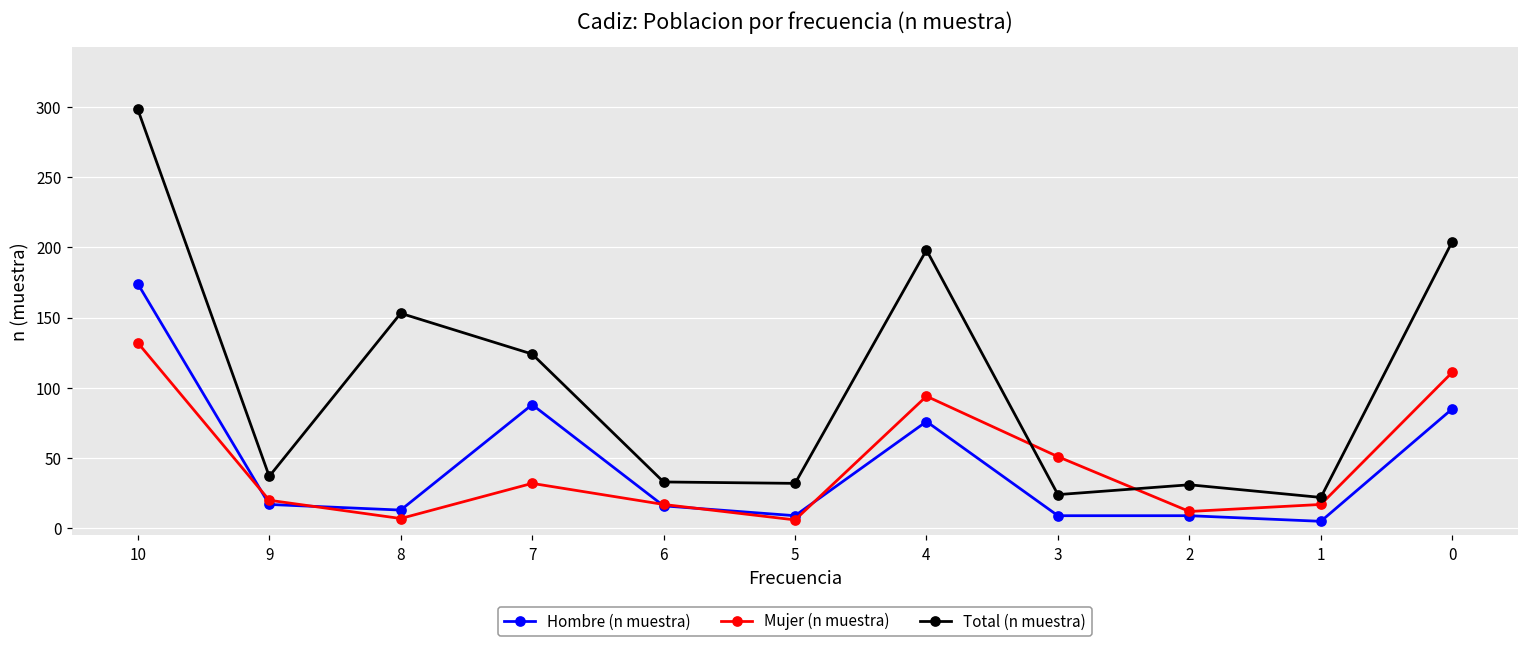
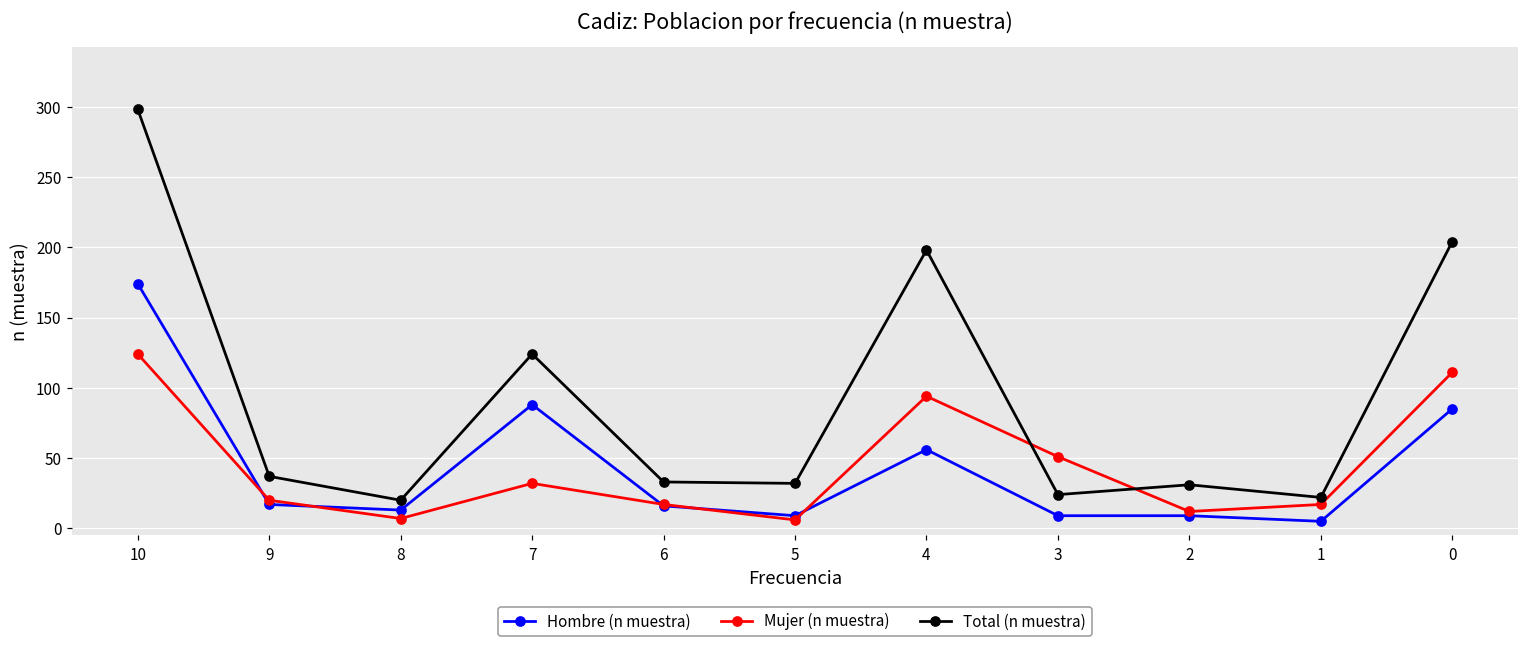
  {
    "Hombre (n muestra)": {
      "10": 174,
      "9": 17,
      "8": 13,
      "7": 88,
      "5": 9,
-     "4": 76,
+     "4": 56,
      "3": 9,
      "2": 9,
      "1": 5,
      "0": 85
    },
    "Mujer (n muestra)": {
-     "10": 132,
+     "10": 124,
      "9": 20,
      "8": 7,
      "7": 32,
      "5": 6,
      "4": 94,
      "3": 51,
      "2": 12,
      "1": 17,
      "0": 111
    },
    "Total (n muestra)": {
      "10": 298,
      "9": 37,
-     "8": 153,
+     "8": 20,
      "7": 124,
      "6": 33,
      "5": 32,
      "4": 198,
      "3": 24,
      "2": 31,
      "1": 22,
      "0": 204
    }
  }
